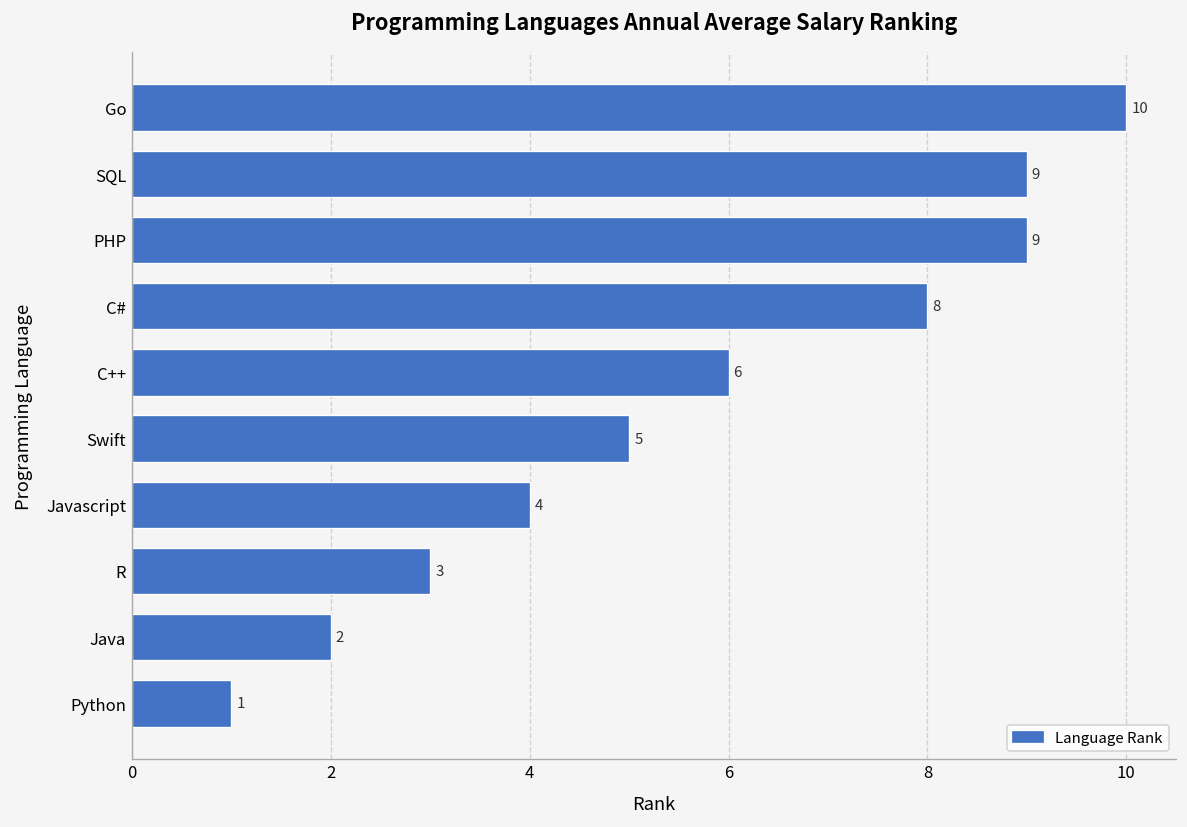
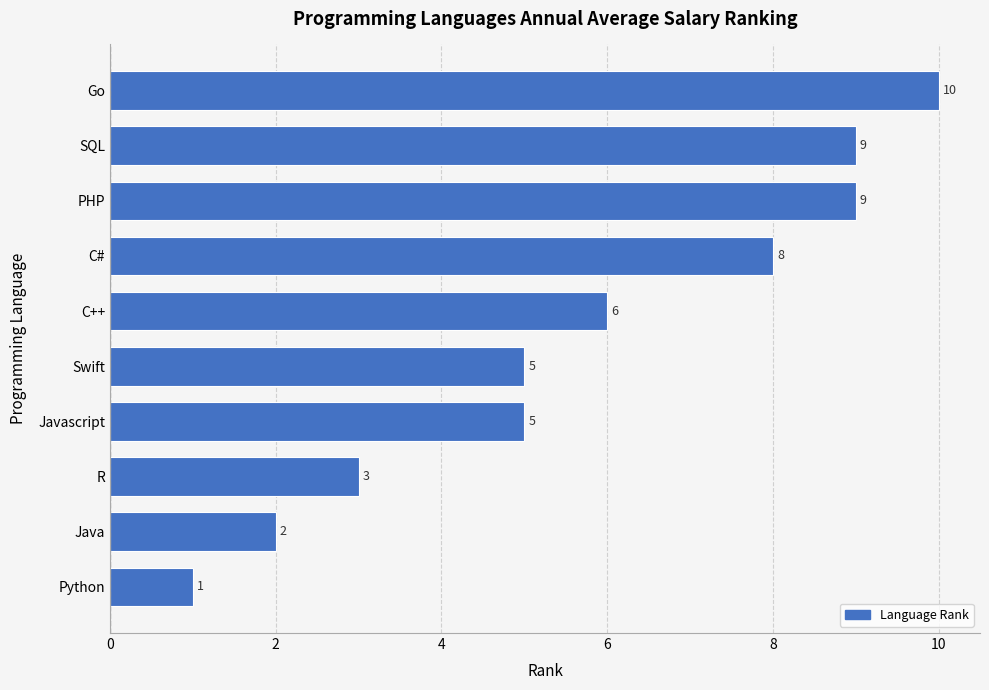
  {
    "Go": 10,
    "SQL": 9,
    "PHP": 9,
    "C#": 8,
    "C++": 6,
    "Swift": 5,
-   "Javascript": 4,
+   "Javascript": 5,
    "R": 3,
    "Java": 2,
    "Python": 1
  }
